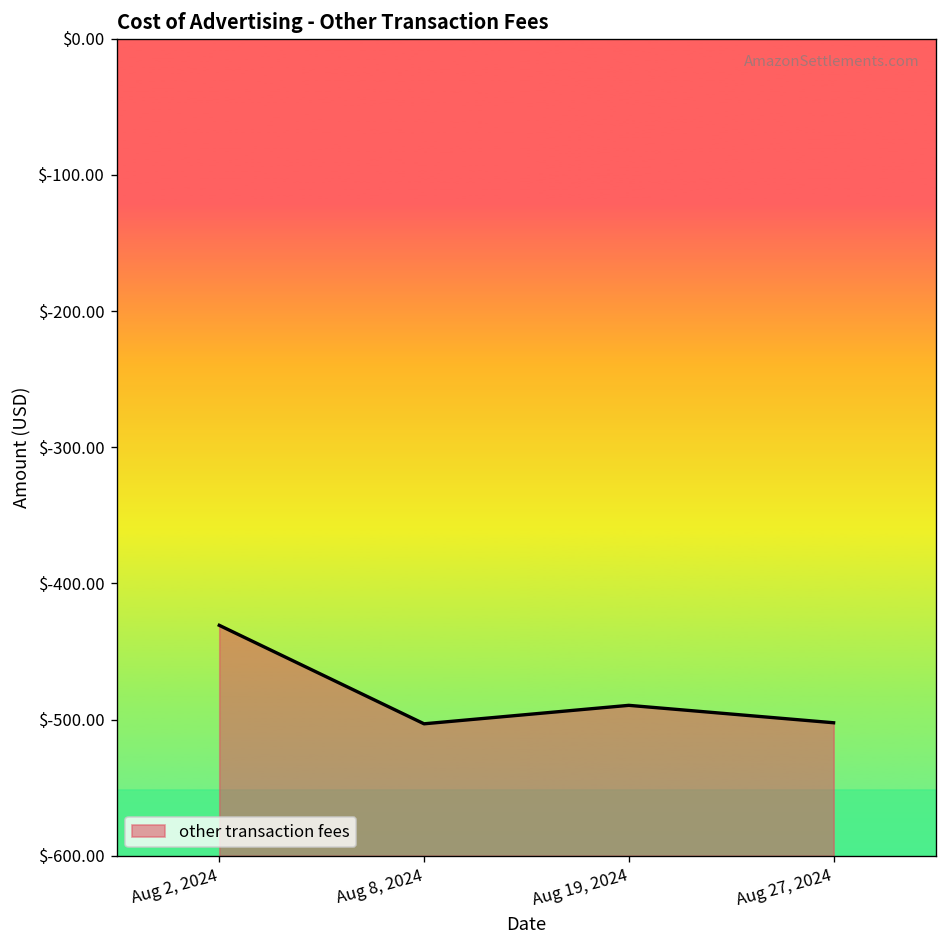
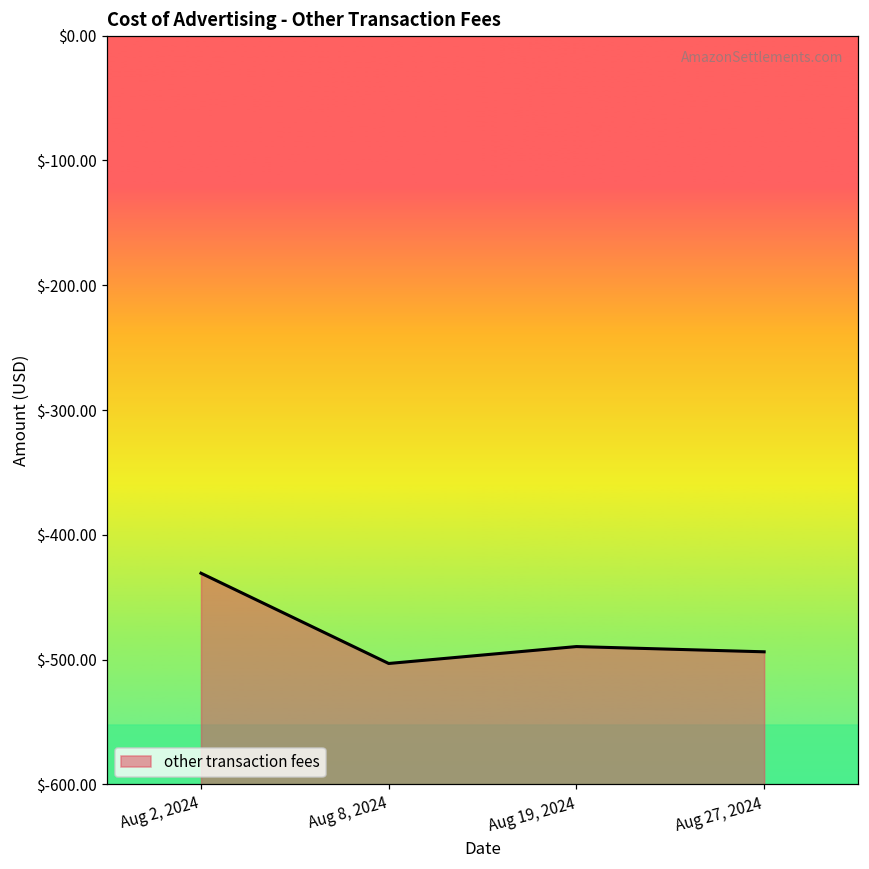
  {
    "Aug 2, 2024": "$-431",
    "Aug 8, 2024": "$-503",
    "Aug 19, 2024": "$-490",
-   "Aug 27, 2024": "$-502"
+   "Aug 27, 2024": "$-494"
  }
